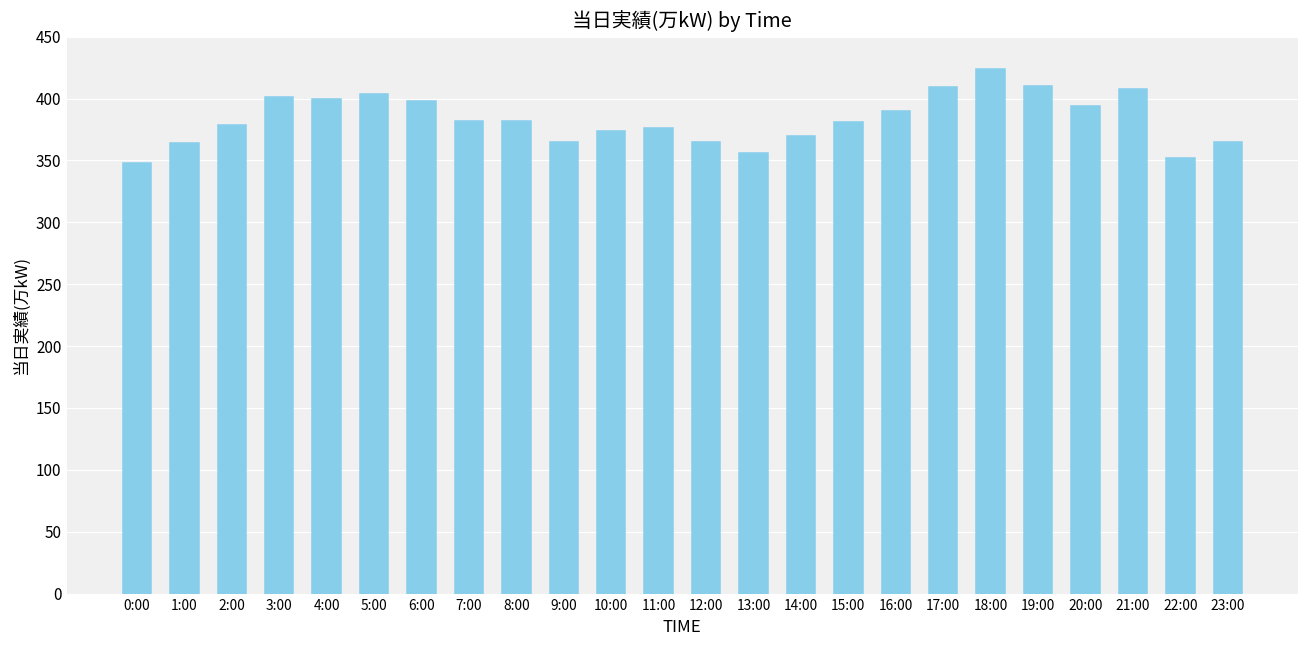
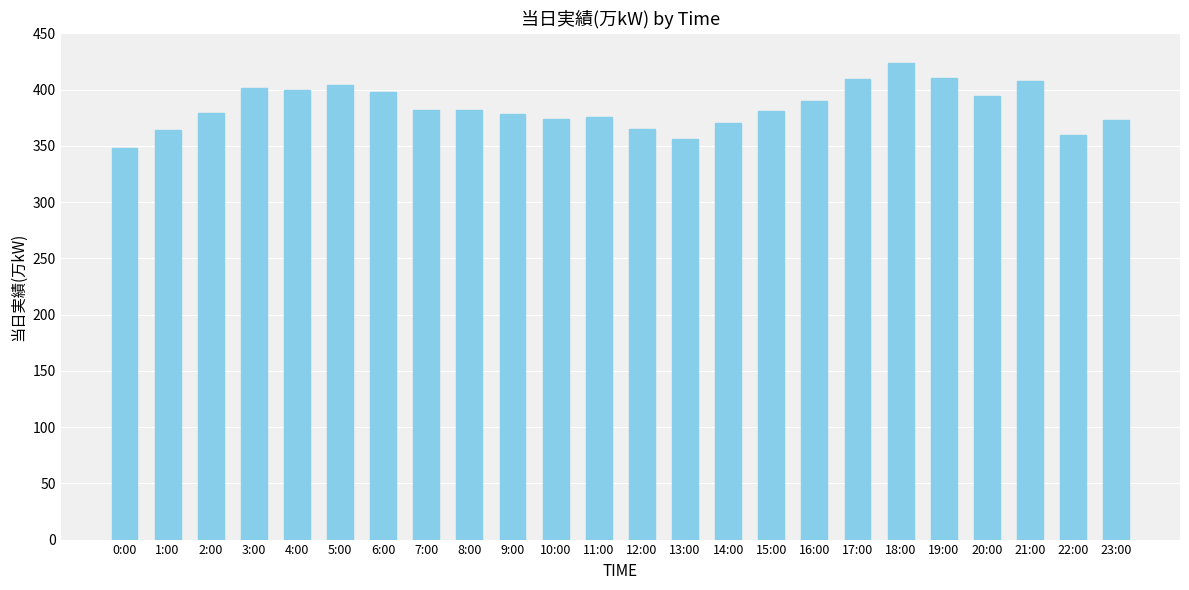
  {
    "0:00": 348,
    "1:00": 364,
    "2:00": 379,
    "3:00": 401,
    "4:00": 400,
    "5:00": 404,
    "6:00": 398,
    "7:00": 382,
    "8:00": 382,
-   "9:00": 365,
+   "9:00": 378,
    "10:00": 374,
    "11:00": 376,
    "12:00": 365,
    "13:00": 356,
    "14:00": 370,
    "15:00": 381,
    "16:00": 390,
    "17:00": 409,
    "18:00": 424,
    "19:00": 410,
    "20:00": 394,
    "21:00": 408,
-   "22:00": 352,
-   "23:00": 365
+   "22:00": 360,
+   "23:00": 373
  }
